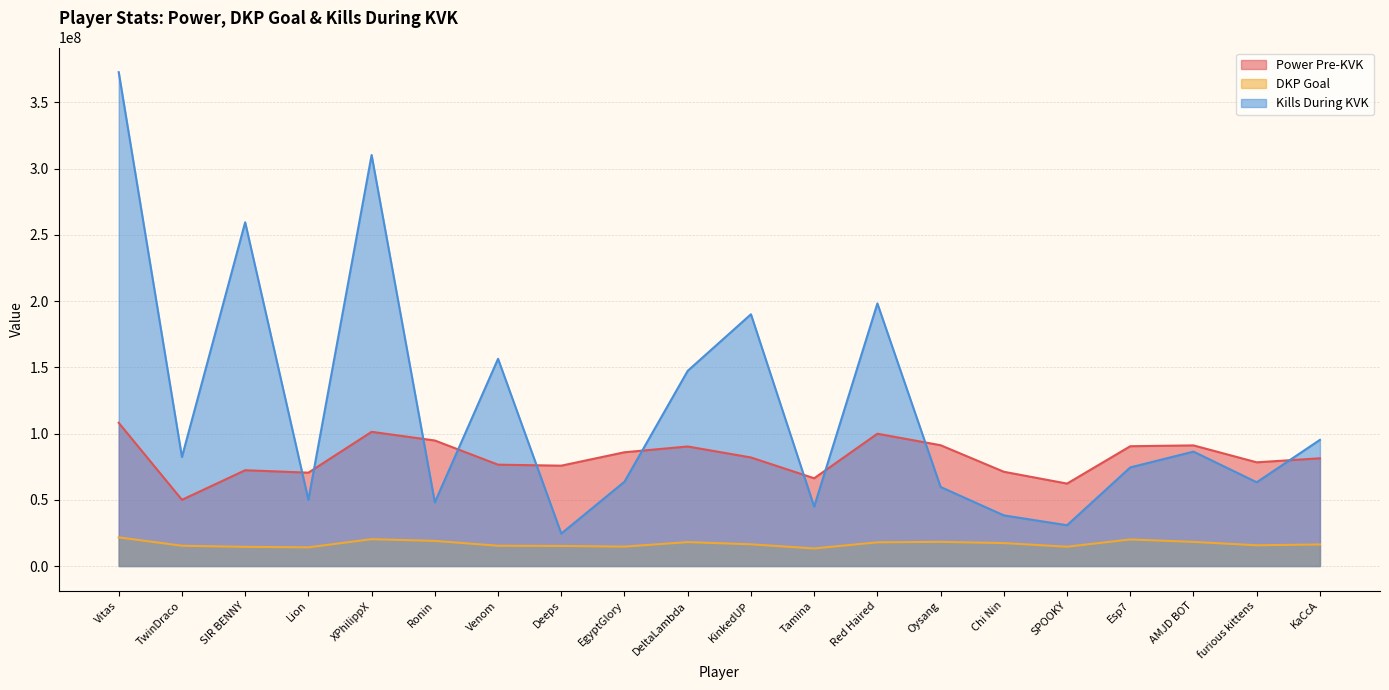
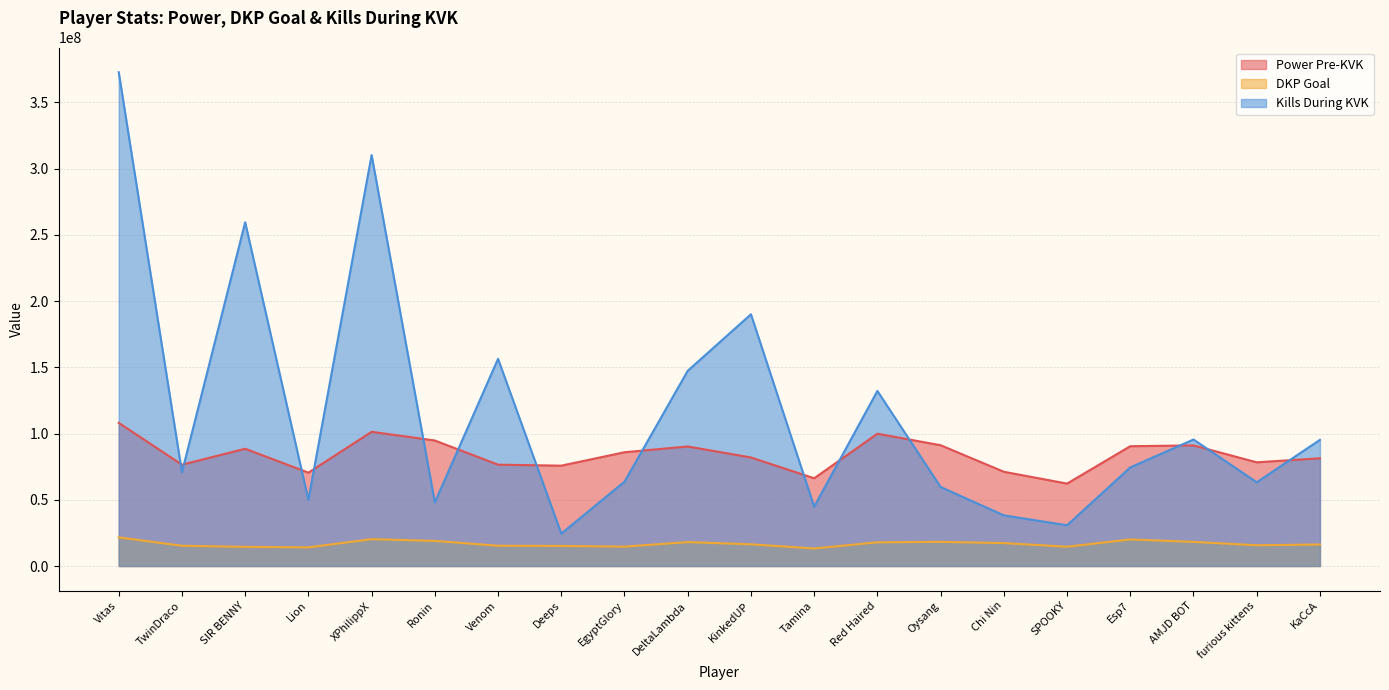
  {
    "Power Pre-KVK": {
      "Vitas": 108000000,
-     "TwinDraco": 50000000,
-     "SIR BENNY": 72000000,
+     "TwinDraco": 76000000,
+     "SIR BENNY": 89000000,
      "Lion": 70000000,
      "XPhilippX": 101000000,
      "Ronin": 95000000,
      "Venom": 76000000,
      "Deeps": 76000000,
      "EgyptGlory": 86000000,
      "DeltaLambda": 90000000,
      "KinkedUP": 82000000,
      "Tamina": 66000000,
      "Red Haired": 100000000,
      "Oysang": 91000000,
      "Chi Nin": 71000000,
      "SPOOKY": 62000000,
      "Esp7": 90000000,
      "AMJD BOT": 91000000,
      "furious kittens": 78000000,
      "KaCcA": 81000000
    },
    "DKP Goal": {
      "Vitas": 22000000,
      "TwinDraco": 15000000,
      "SIR BENNY": 14000000,
      "Lion": 14000000,
      "XPhilippX": 20000000,
      "Ronin": 19000000,
      "Venom": 15000000,
      "Deeps": 15000000,
      "EgyptGlory": 15000000,
      "DeltaLambda": 18000000,
      "KinkedUP": 16000000,
      "Tamina": 13000000,
      "Red Haired": 18000000,
      "Oysang": 18000000,
      "Chi Nin": 17000000,
      "SPOOKY": 15000000,
      "Esp7": 20000000,
      "AMJD BOT": 18000000,
      "furious kittens": 16000000,
      "KaCcA": 16000000
    },
    "Kills During KVK": {
      "Vitas": 373000000,
-     "TwinDraco": 82000000,
+     "TwinDraco": 71000000,
      "SIR BENNY": 259000000,
      "Lion": 50000000,
      "XPhilippX": 310000000,
      "Ronin": 48000000,
      "Venom": 156000000,
      "Deeps": 24000000,
      "EgyptGlory": 64000000,
      "DeltaLambda": 147000000,
      "KinkedUP": 190000000,
      "Tamina": 45000000,
-     "Red Haired": 198000000,
+     "Red Haired": 132000000,
      "Oysang": 60000000,
      "Chi Nin": 38000000,
      "SPOOKY": 31000000,
      "Esp7": 74000000,
-     "AMJD BOT": 86000000,
+     "AMJD BOT": 95000000,
      "furious kittens": 63000000,
      "KaCcA": 95000000
    }
  }
